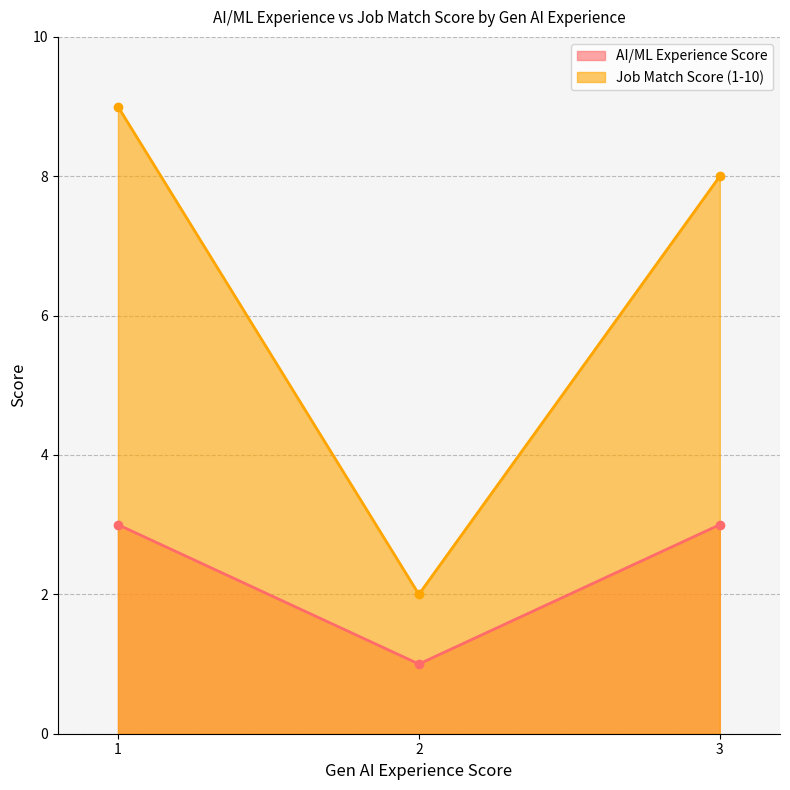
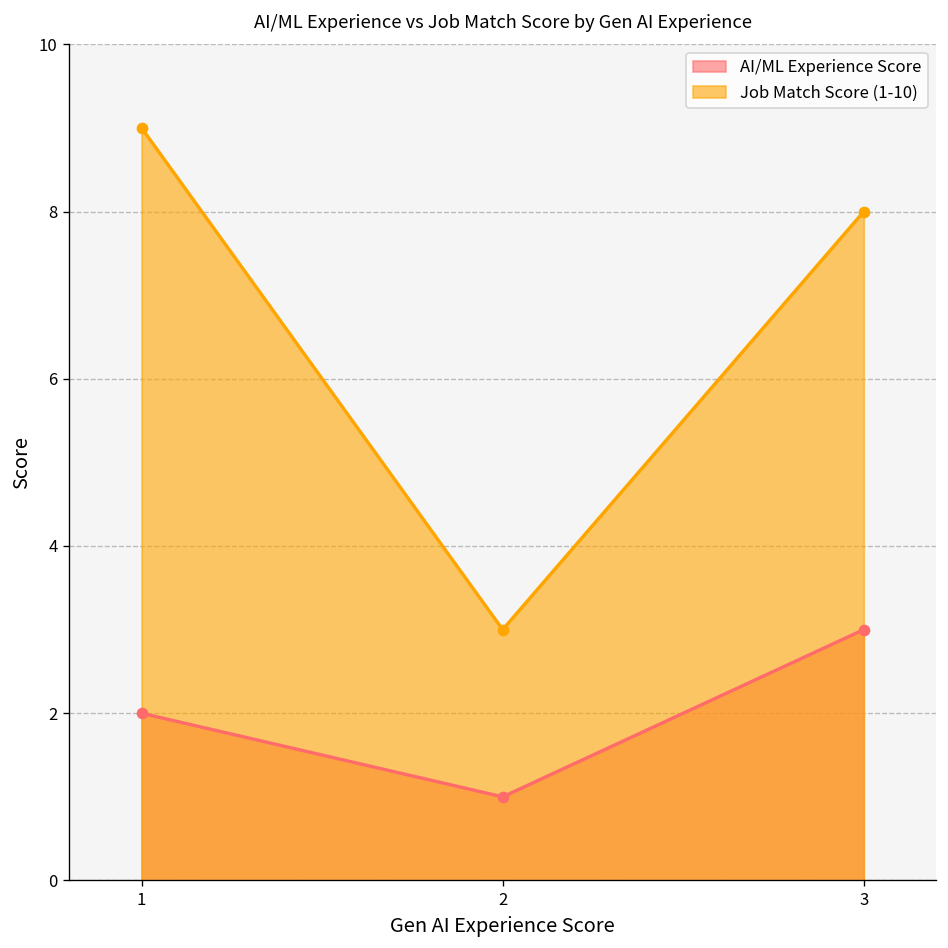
  {
    "AI/ML Experience Score": {
-     "1": 3,
+     "1": 2,
      "2": 1,
      "3": 3
    },
    "Job Match Score (1-10)": {
      "1": 9,
-     "2": 2,
+     "2": 3,
      "3": 8
    }
  }
